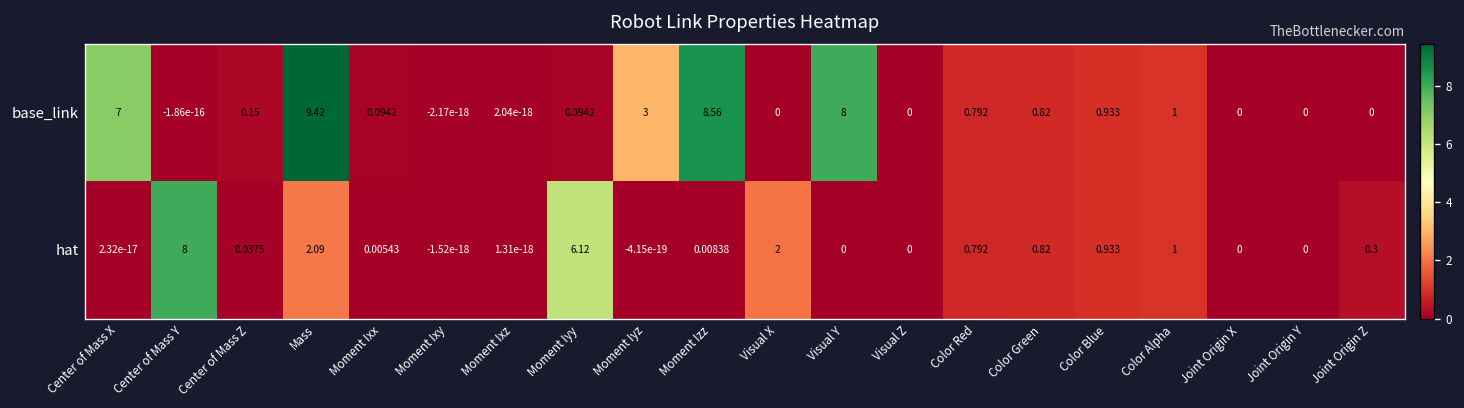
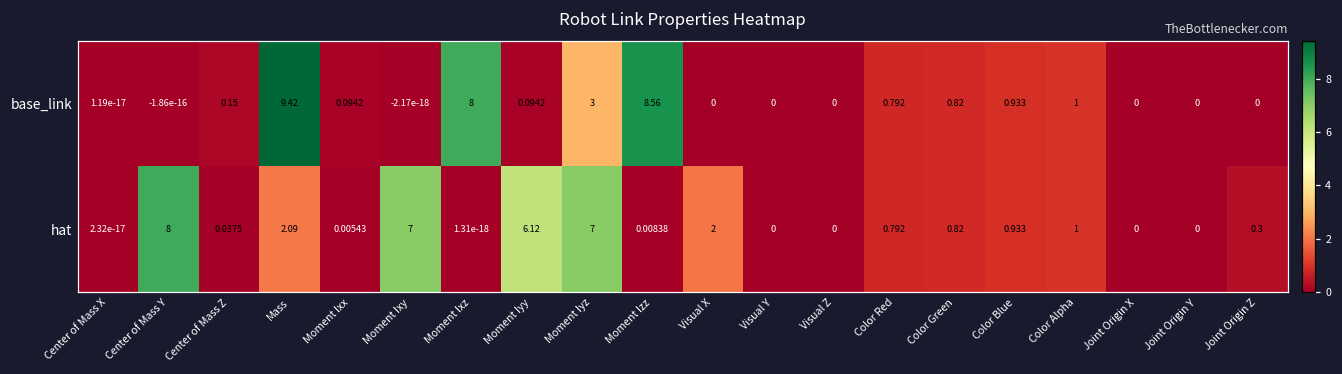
  {
    "base_link": {
-     "Center of Mass X": "7",
+     "Center of Mass X": "1.19e-17",
      "Center of Mass Y": "-1.86e-16",
      "Center of Mass Z": "0.15",
      "Mass": "9.42",
      "Moment Ixx": "0.0942",
      "Moment Ixy": "-2.17e-18",
-     "Moment Ixz": "2.04e-18",
+     "Moment Ixz": "8",
      "Moment Iyy": "0.0942",
      "Moment Iyz": "3",
      "Moment Izz": "8.56",
      "Visual X": "0",
-     "Visual Y": "8",
+     "Visual Y": "0",
      "Visual Z": "0",
      "Color Red": "0.792",
      "Color Green": "0.82",
      "Color Blue": "0.933",
      "Color Alpha": "1",
      "Joint Origin X": "0",
      "Joint Origin Y": "0",
      "Joint Origin Z": "0"
    },
    "hat": {
      "Center of Mass X": "2.32e-17",
      "Center of Mass Y": "8",
      "Center of Mass Z": "0.0375",
      "Mass": "2.09",
      "Moment Ixx": "0.00543",
-     "Moment Ixy": "-1.52e-18",
+     "Moment Ixy": "7",
      "Moment Ixz": "1.31e-18",
      "Moment Iyy": "6.12",
-     "Moment Iyz": "-4.15e-19",
+     "Moment Iyz": "7",
      "Moment Izz": "0.00838",
      "Visual X": "2",
      "Visual Y": "0",
      "Visual Z": "0",
      "Color Red": "0.792",
      "Color Green": "0.82",
      "Color Blue": "0.933",
      "Color Alpha": "1",
      "Joint Origin X": "0",
      "Joint Origin Y": "0",
      "Joint Origin Z": "0.3"
    }
  }
